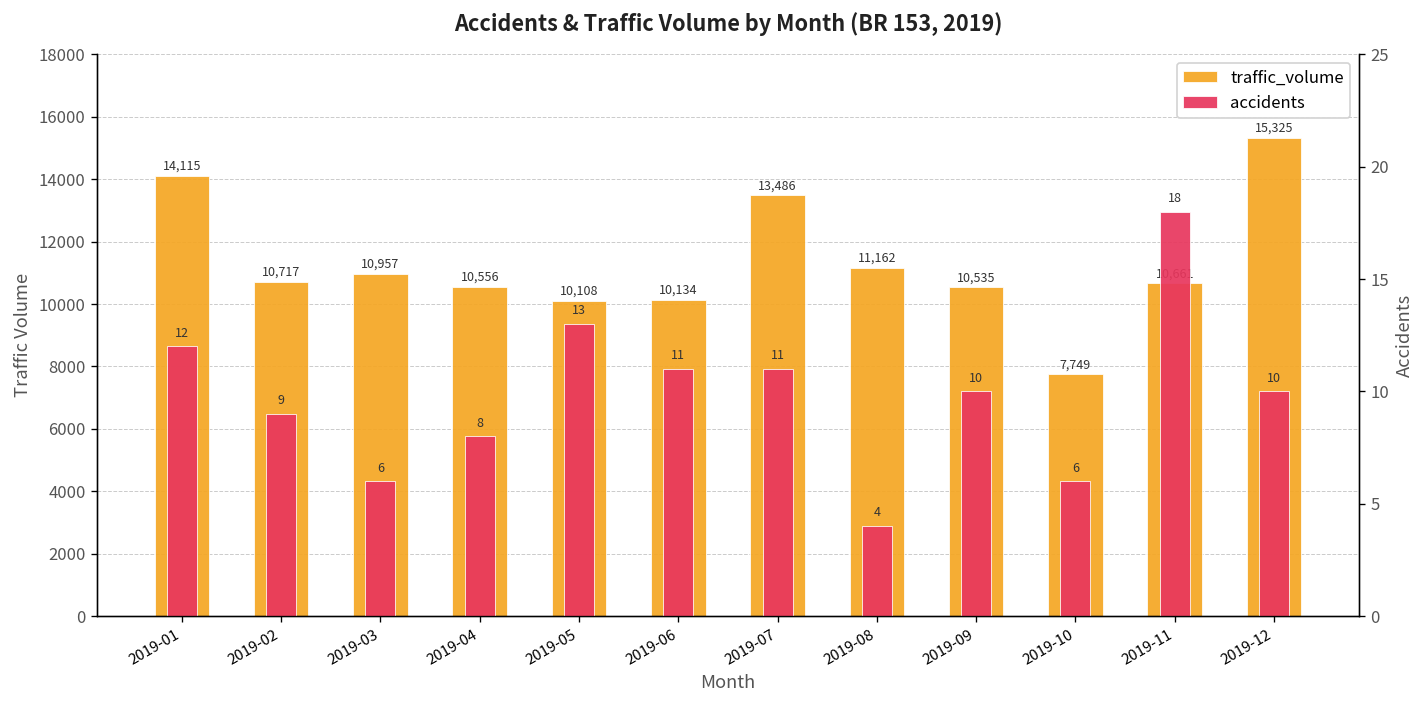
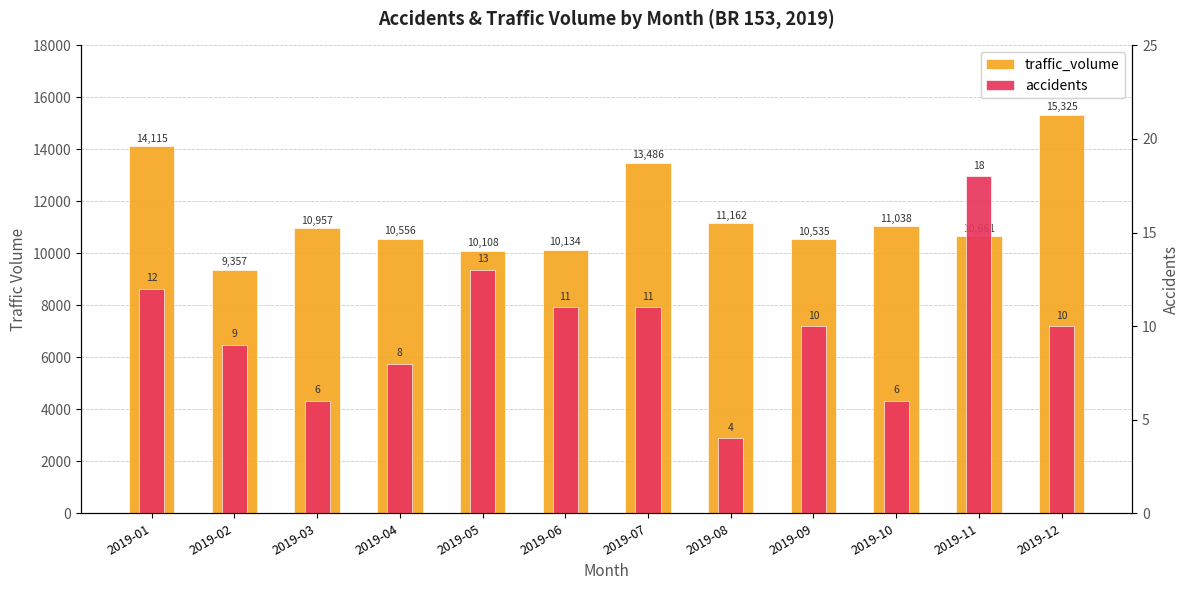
  {
    "traffic_volume": {
      "2019-01": "14,115",
-     "2019-02": "10,717",
+     "2019-02": "9,357",
      "2019-03": "10,957",
      "2019-04": "10,556",
      "2019-05": "10,108",
      "2019-06": "10,134",
      "2019-07": "13,486",
      "2019-08": "11,162",
      "2019-09": "10,535",
-     "2019-10": "7,749",
+     "2019-10": "11,038",
      "2019-11": "10,661",
      "2019-12": "15,325"
    },
    "accidents": {
      "2019-01": "12",
      "2019-02": "9",
      "2019-03": "6",
      "2019-04": "8",
      "2019-05": "13",
      "2019-06": "11",
      "2019-07": "11",
      "2019-08": "4",
      "2019-09": "10",
      "2019-10": "6",
      "2019-11": "18",
      "2019-12": "10"
    }
  }
